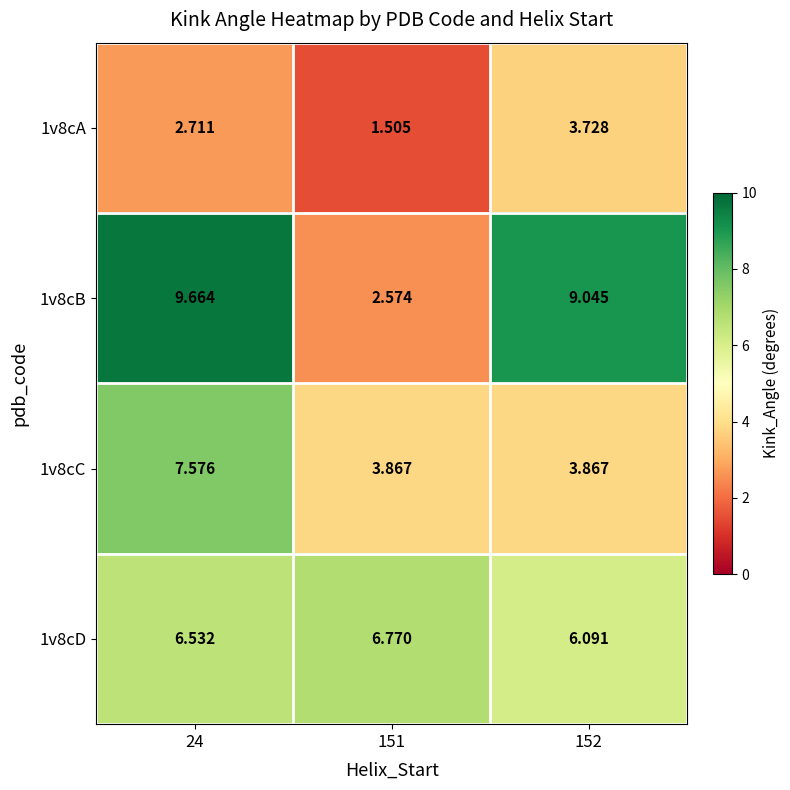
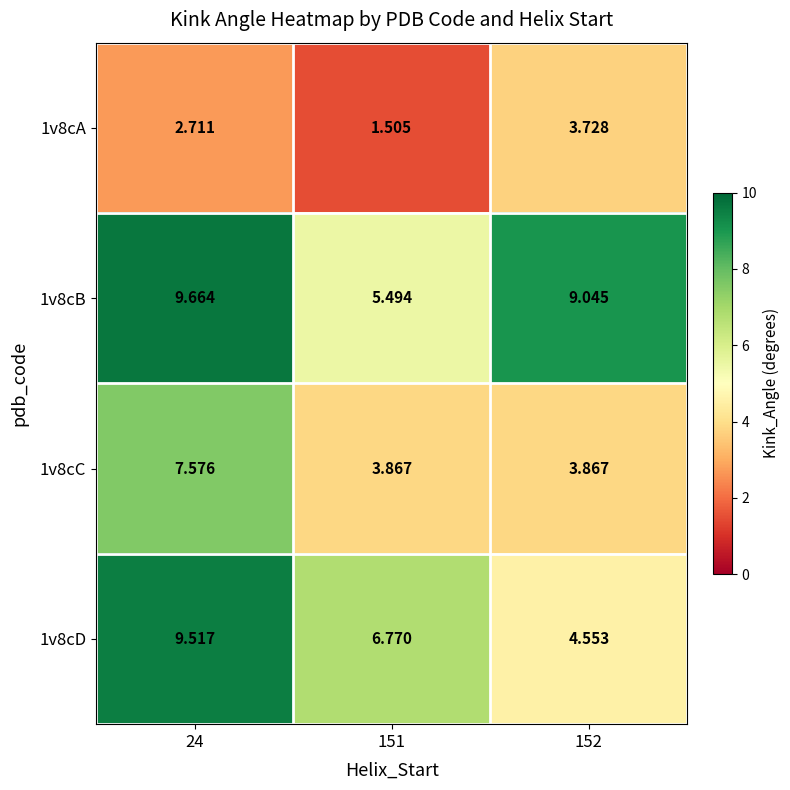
  {
    "1v8cA": {
      "24": 2.711,
      "151": 1.505,
      "152": 3.728
    },
    "1v8cB": {
      "24": 9.664,
-     "151": 2.574,
+     "151": 5.494,
      "152": 9.045
    },
    "1v8cC": {
      "24": 7.576,
      "151": 3.867,
      "152": 3.867
    },
    "1v8cD": {
-     "24": 6.532,
+     "24": 9.517,
      "151": 6.770,
-     "152": 6.091
+     "152": 4.553
    }
  }
